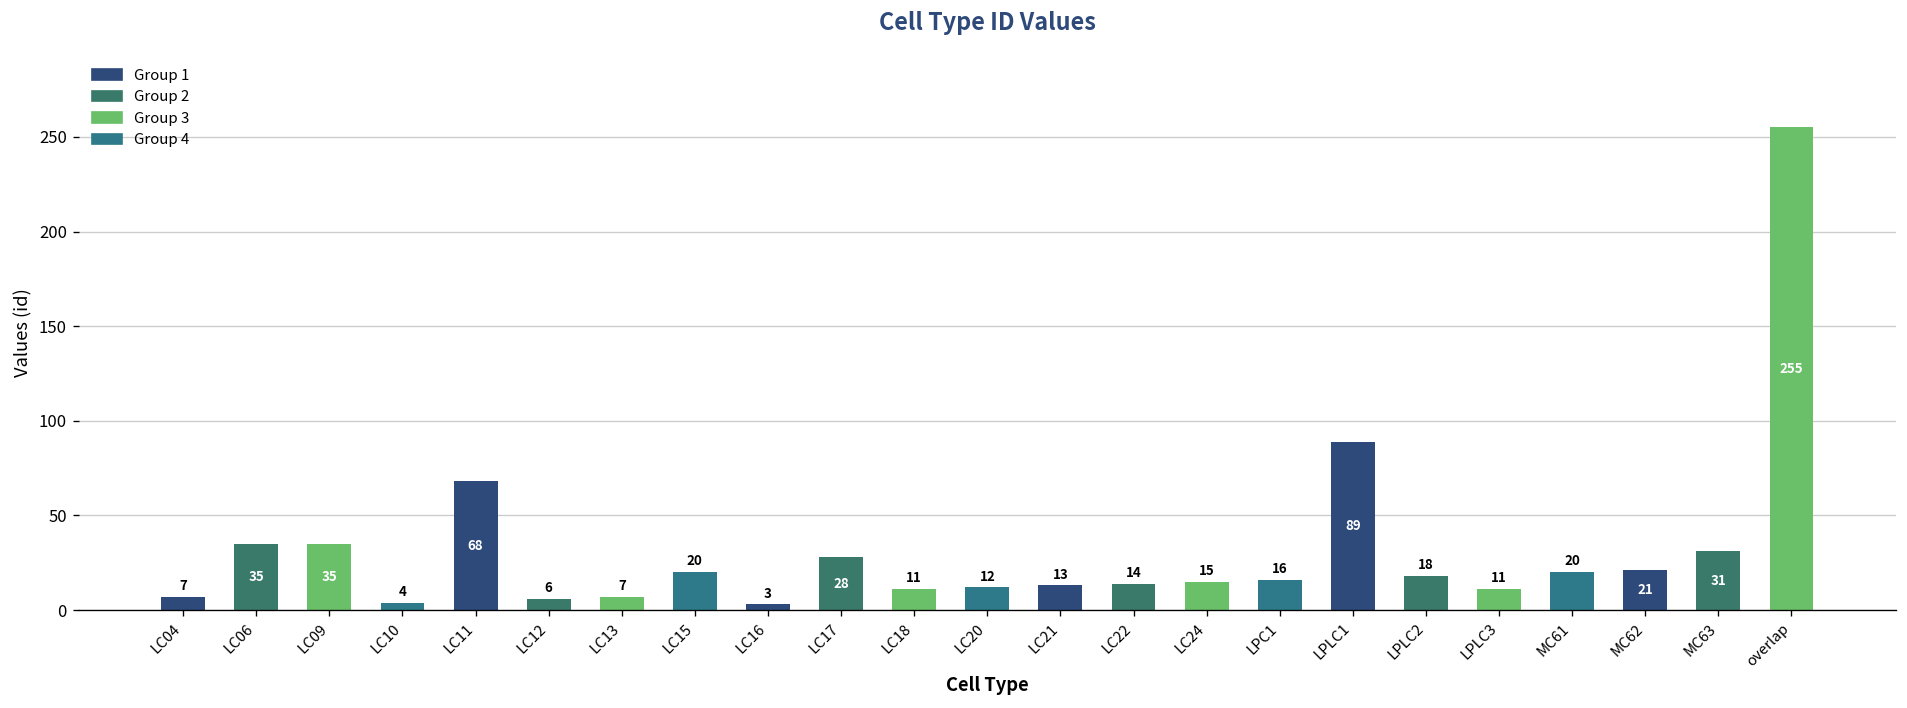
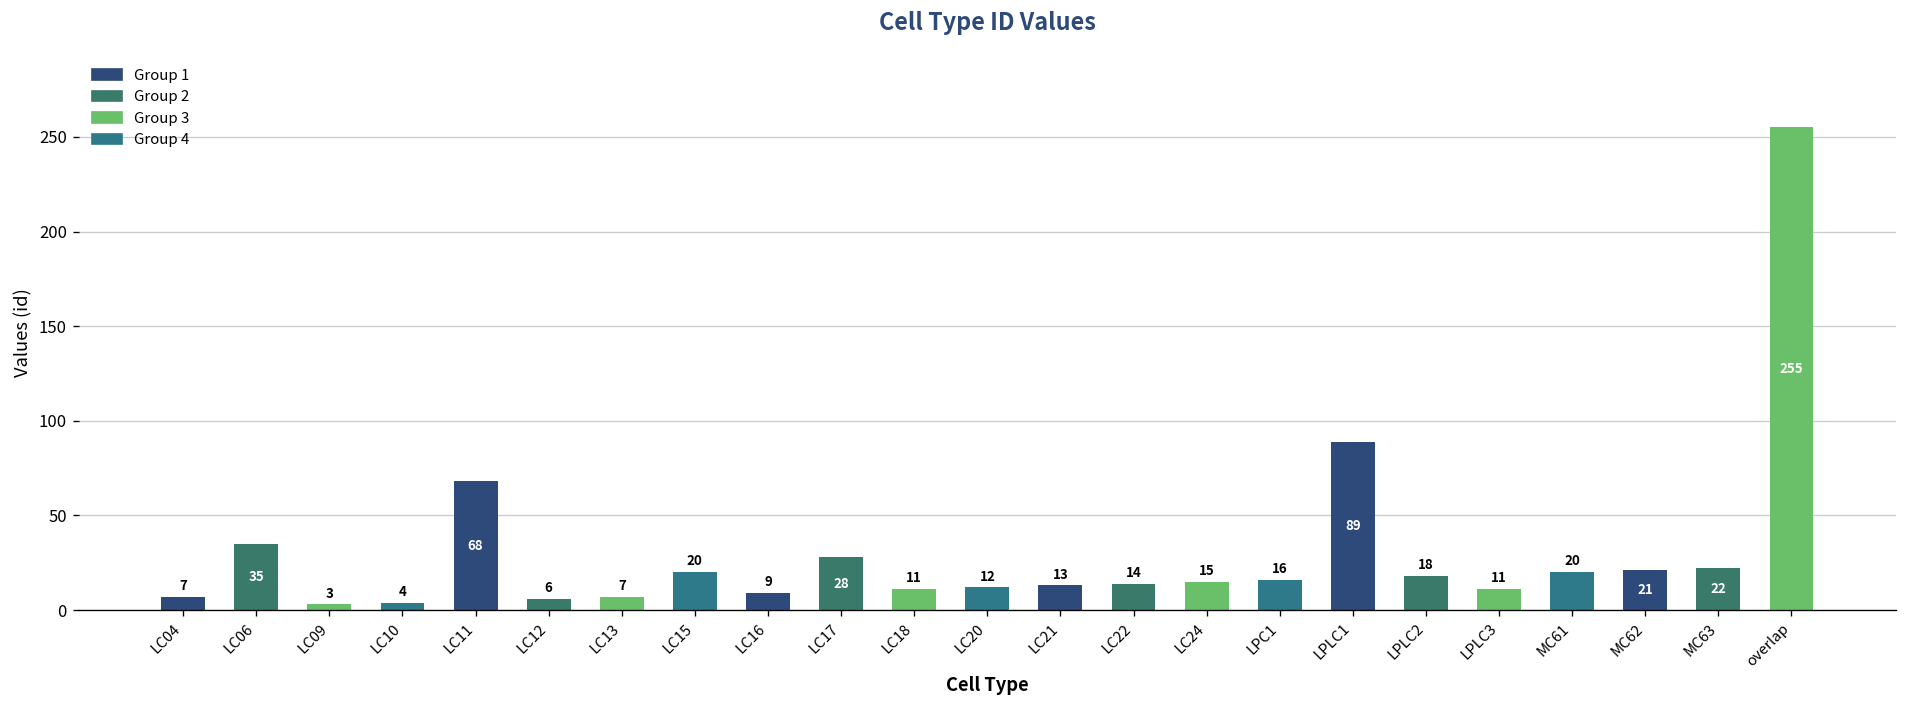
  {
    "LC04": 7,
    "LC06": 35,
-   "LC09": 35,
+   "LC09": 3,
    "LC10": 4,
    "LC11": 68,
    "LC12": 6,
    "LC13": 7,
    "LC15": 20,
-   "LC16": 3,
+   "LC16": 9,
    "LC17": 28,
    "LC18": 11,
    "LC20": 12,
    "LC21": 13,
    "LC22": 14,
    "LC24": 15,
    "LPC1": 16,
    "LPLC1": 89,
    "LPLC2": 18,
    "LPLC3": 11,
    "MC61": 20,
    "MC62": 21,
-   "MC63": 31,
+   "MC63": 22,
    "overlap": 255
  }
